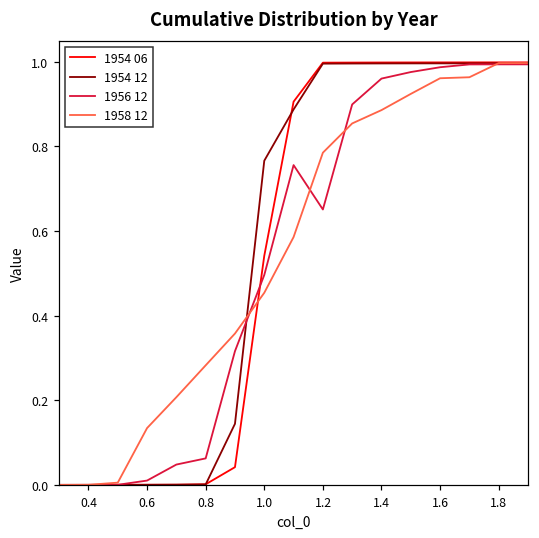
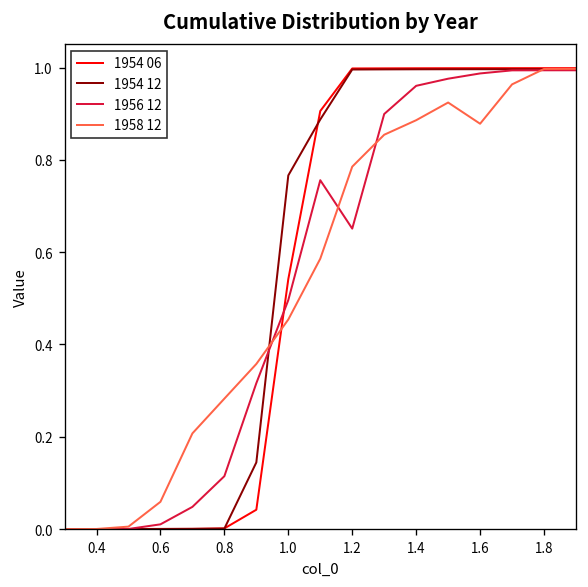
  {
    "1954 06": {
      "1.0": 0.54
    },
    "1954 12": {
      "1.0": 0.77
    },
    "1956 12": {
      "0.6": 0.01,
-     "0.8": 0.06,
+     "0.8": 0.11,
      "1.0": 0.50,
      "1.2": 0.65,
      "1.4": 0.96,
      "1.6": 0.99
    },
    "1958 12": {
-     "0.6": 0.13,
+     "0.6": 0.06,
      "0.8": 0.28,
      "1.0": 0.45,
      "1.2": 0.79,
      "1.4": 0.89,
-     "1.6": 0.96
+     "1.6": 0.88
    }
  }
